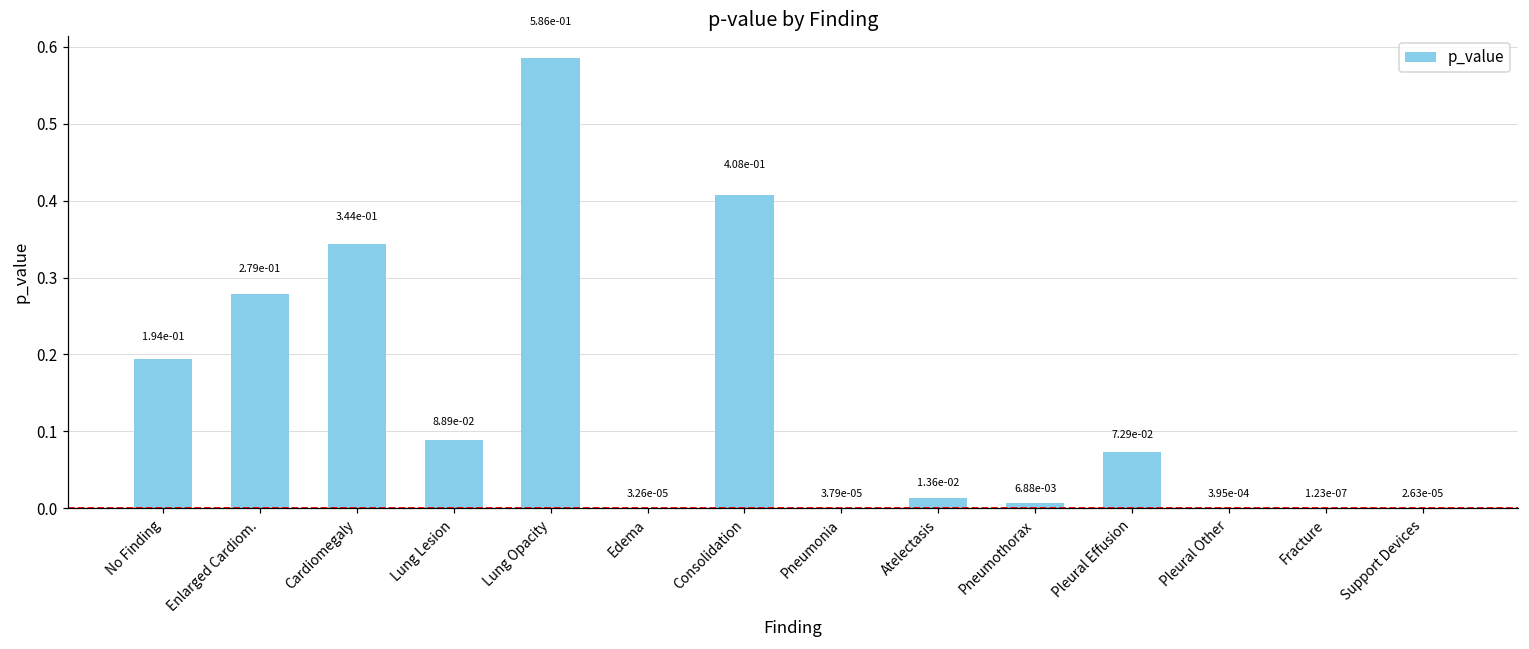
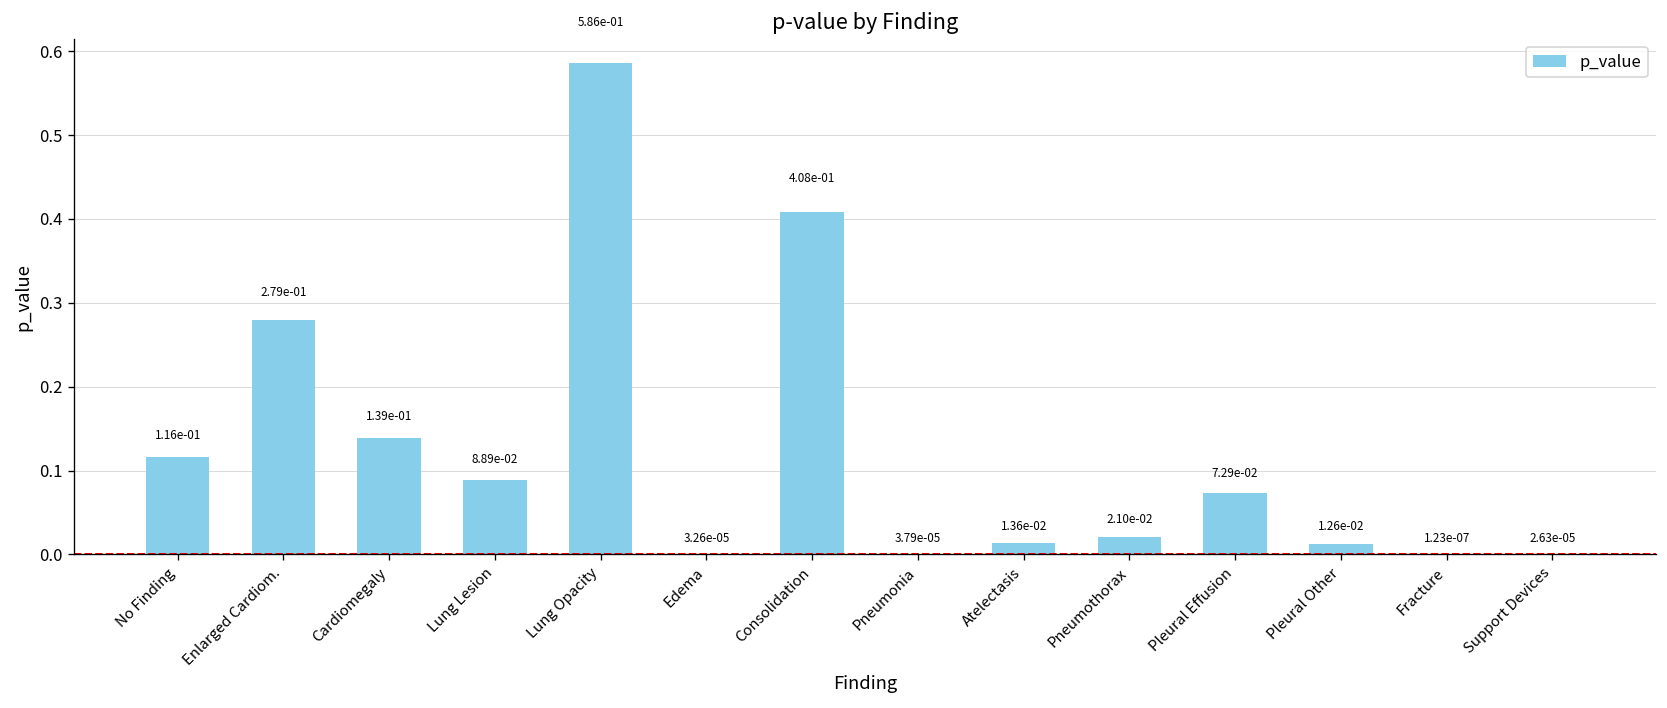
  {
-   "No Finding": "1.94e-01",
+   "No Finding": "1.16e-01",
    "Enlarged Cardiom.": "2.79e-01",
-   "Cardiomegaly": "3.44e-01",
+   "Cardiomegaly": "1.39e-01",
    "Lung Lesion": "8.89e-02",
    "Edema": "3.26e-05",
    "Consolidation": "4.08e-01",
    "Pneumonia": "3.79e-05",
    "Atelectasis": "1.36e-02",
-   "Pneumothorax": "6.88e-03",
+   "Pneumothorax": "2.10e-02",
    "Pleural Effusion": "7.29e-02",
-   "Pleural Other": "3.95e-04",
+   "Pleural Other": "1.26e-02",
    "Fracture": "1.23e-07",
    "Support Devices": "2.63e-05"
  }
